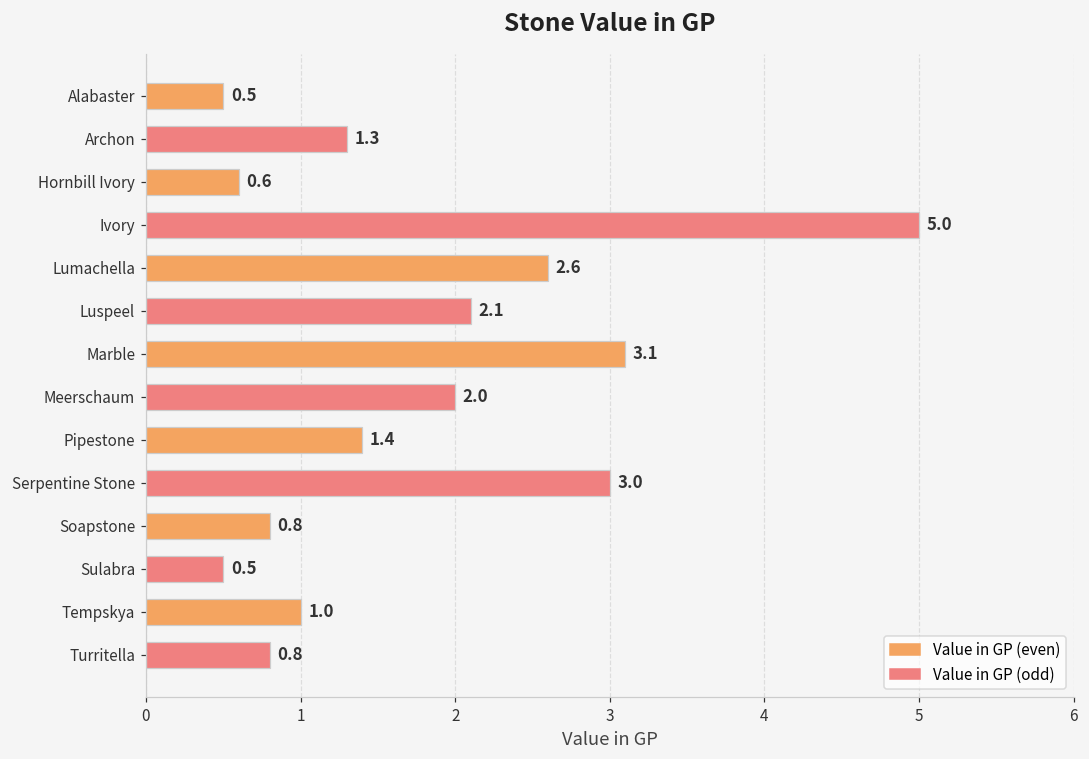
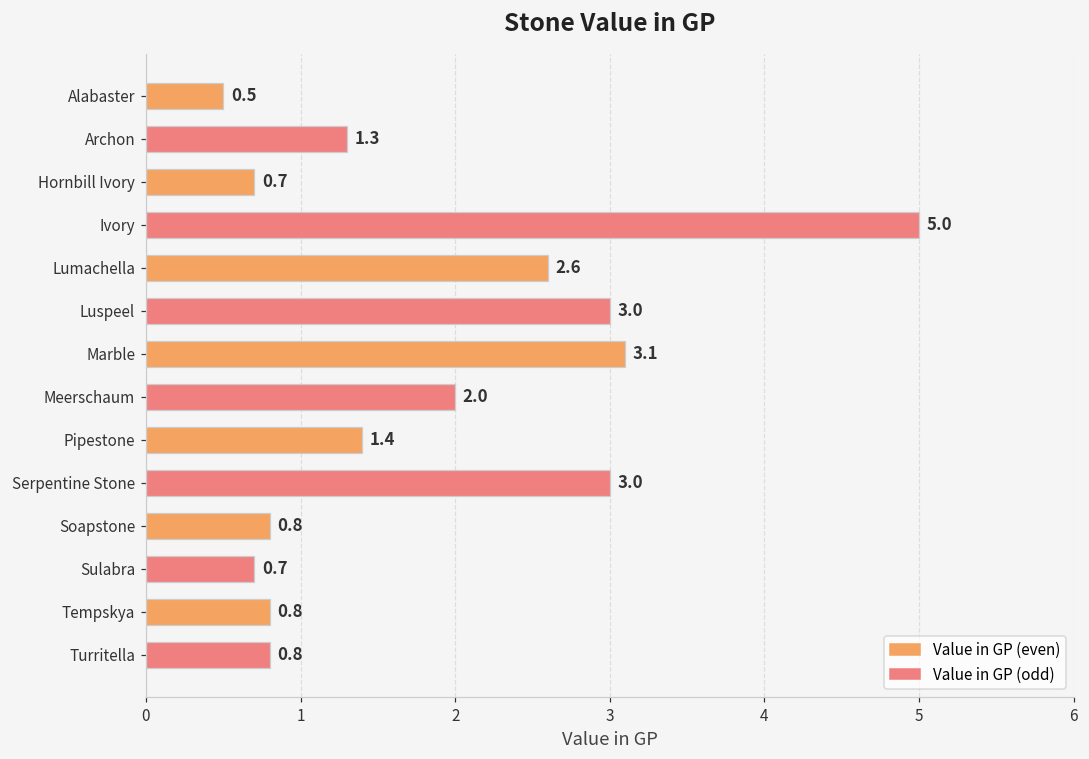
  {
    "Alabaster": 0.5,
    "Archon": 1.3,
-   "Hornbill Ivory": 0.6,
+   "Hornbill Ivory": 0.7,
    "Ivory": 5.0,
    "Lumachella": 2.6,
-   "Luspeel": 2.1,
+   "Luspeel": 3.0,
    "Marble": 3.1,
    "Meerschaum": 2.0,
    "Pipestone": 1.4,
    "Serpentine Stone": 3.0,
    "Soapstone": 0.8,
-   "Sulabra": 0.5,
-   "Tempskya": 1.0,
+   "Sulabra": 0.7,
+   "Tempskya": 0.8,
    "Turritella": 0.8
  }
